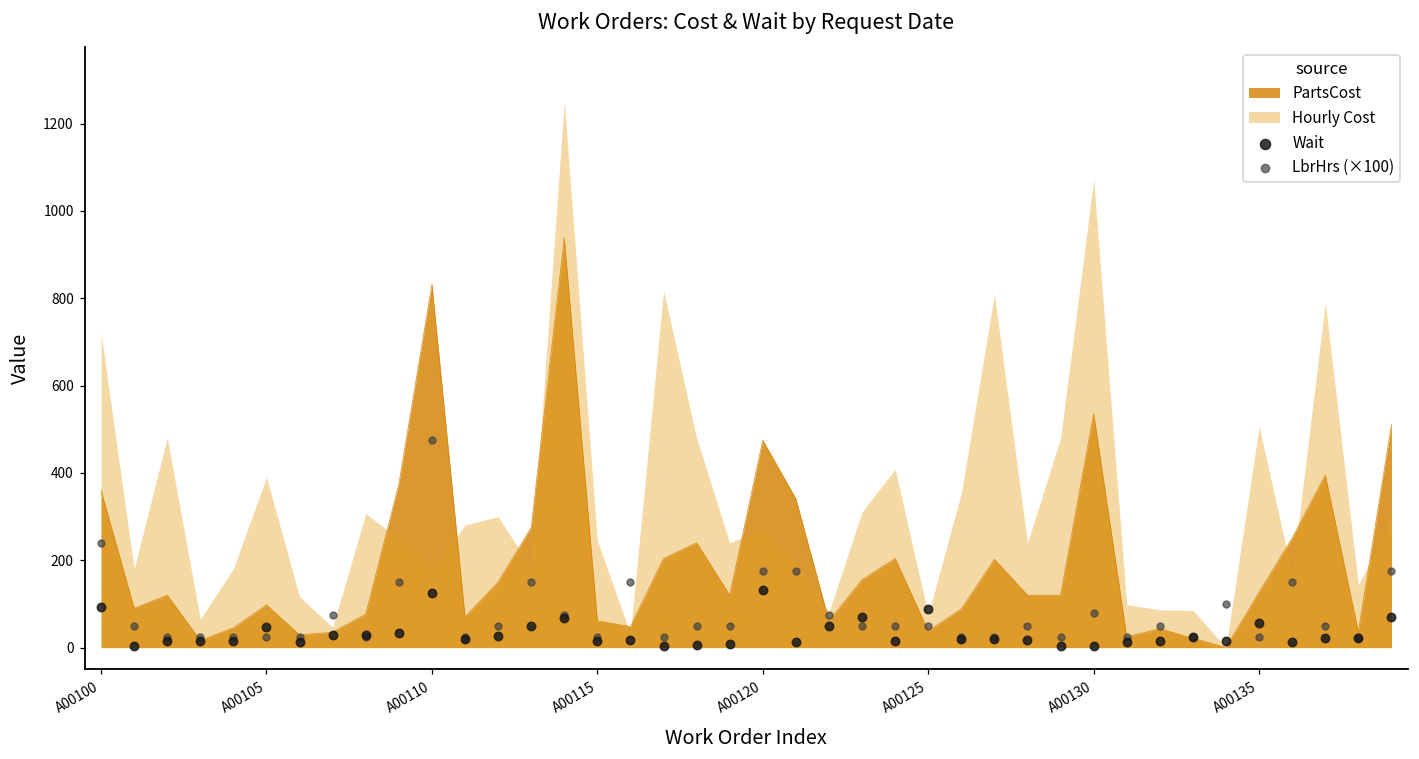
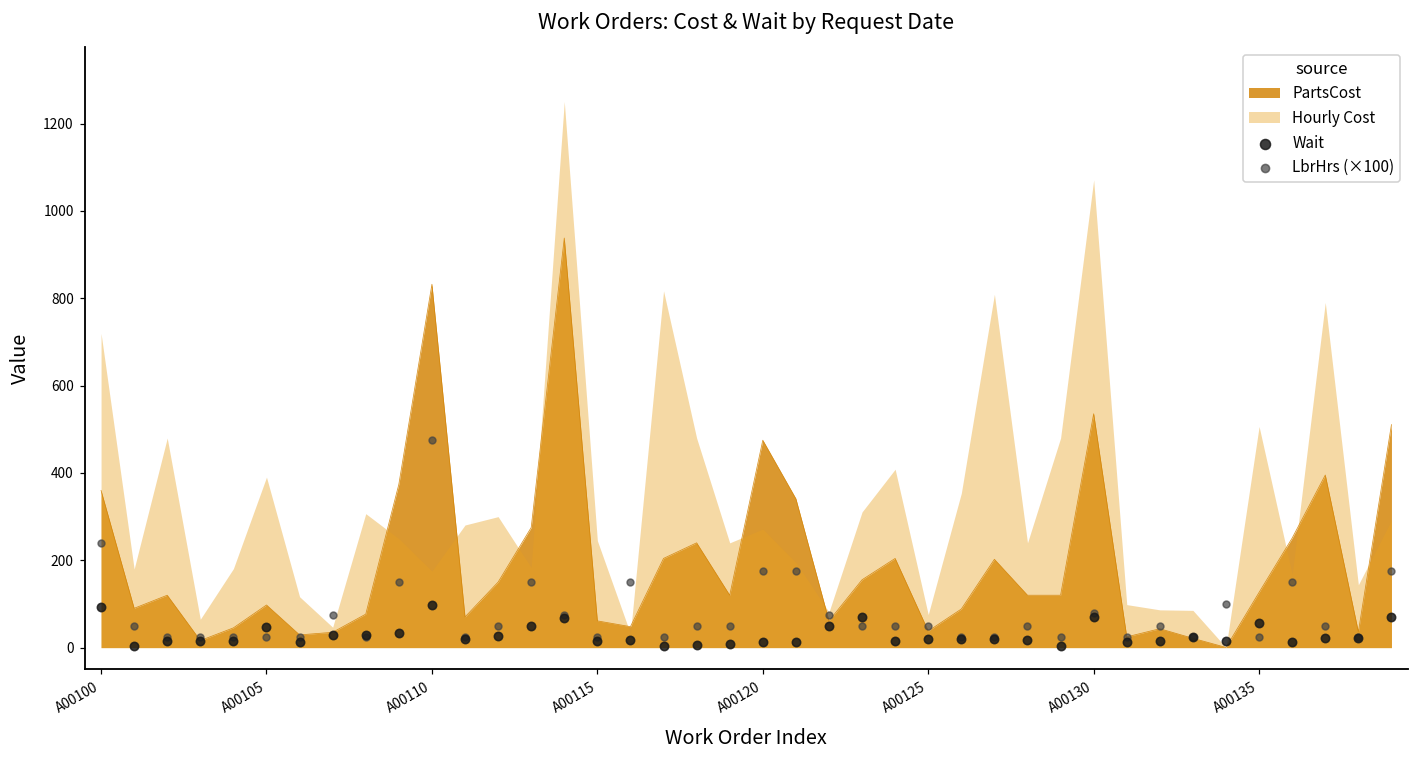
  {
    "Wait": {
-     "A00110": 130,
-     "A00120": 130,
-     "A00125": 90,
-     "A00130": 0
+     "A00110": 100,
+     "A00120": 10,
+     "A00125": 20,
+     "A00130": 70
    }
  }
